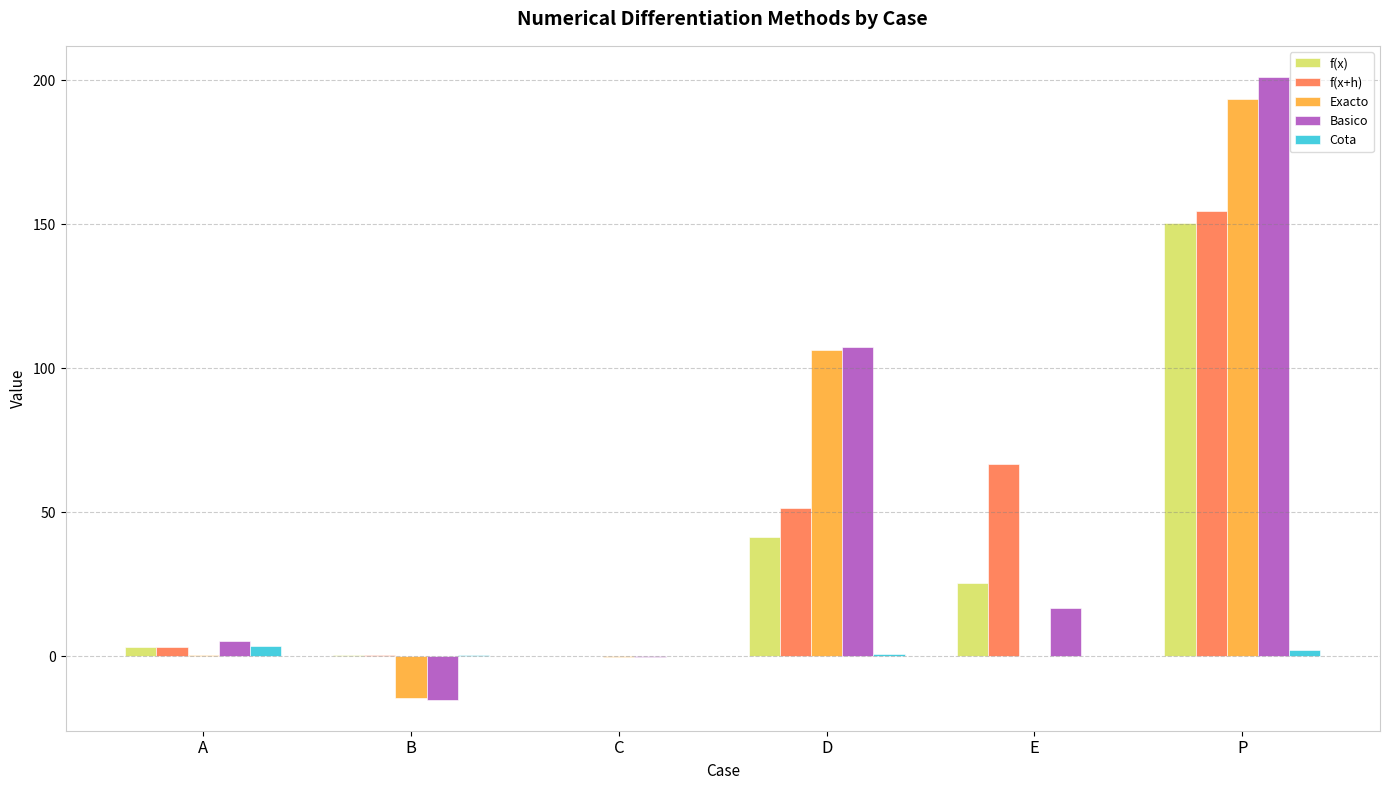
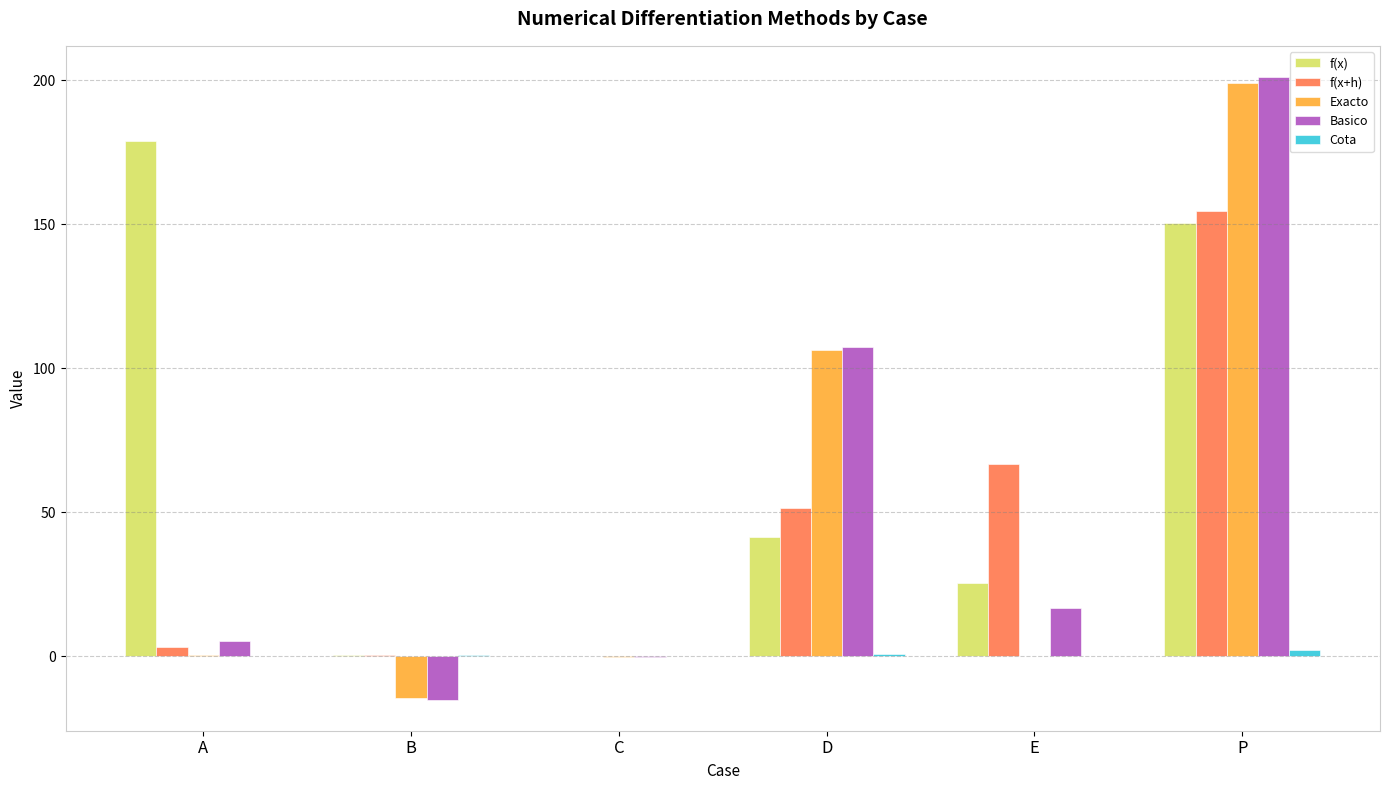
  {
    "f(x)": {
-     "A": 3,
+     "A": 179,
      "D": 42,
      "E": 26,
      "P": 151
    },
    "f(x+h)": {
      "A": 3,
      "D": 52,
      "E": 67,
      "P": 155
    },
    "Exacto": {
      "B": -14,
      "D": 106,
-     "P": 193
+     "P": 199
    },
    "Basico": {
      "A": 5,
      "B": -15,
      "D": 107,
      "E": 17,
      "P": 201
    },
    "Cota": {
-     "A": 4,
+     "A": 0,
      "D": 1,
      "P": 2
    }
  }
